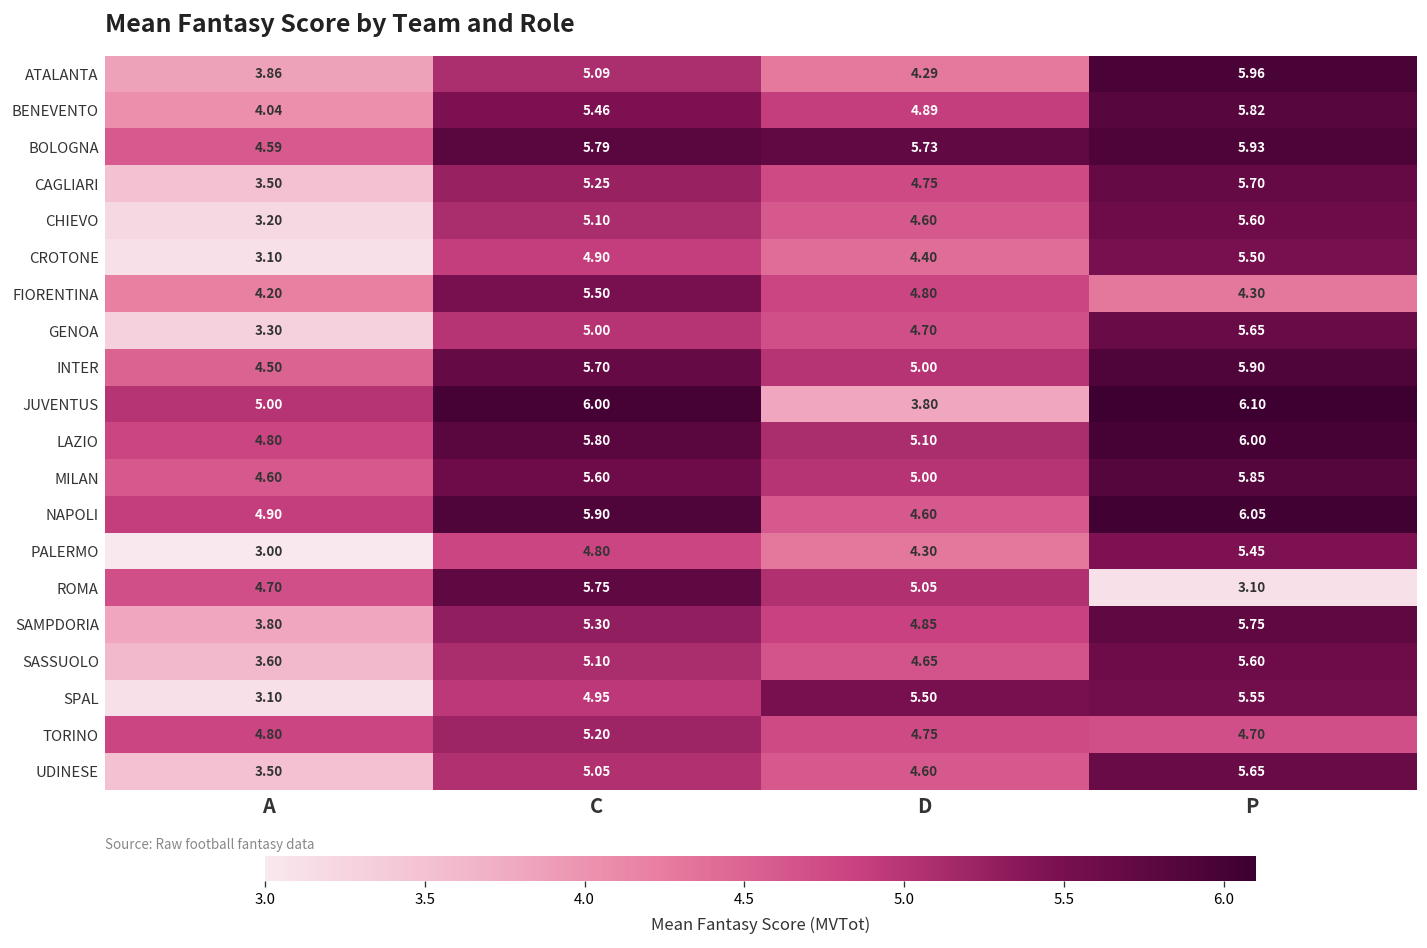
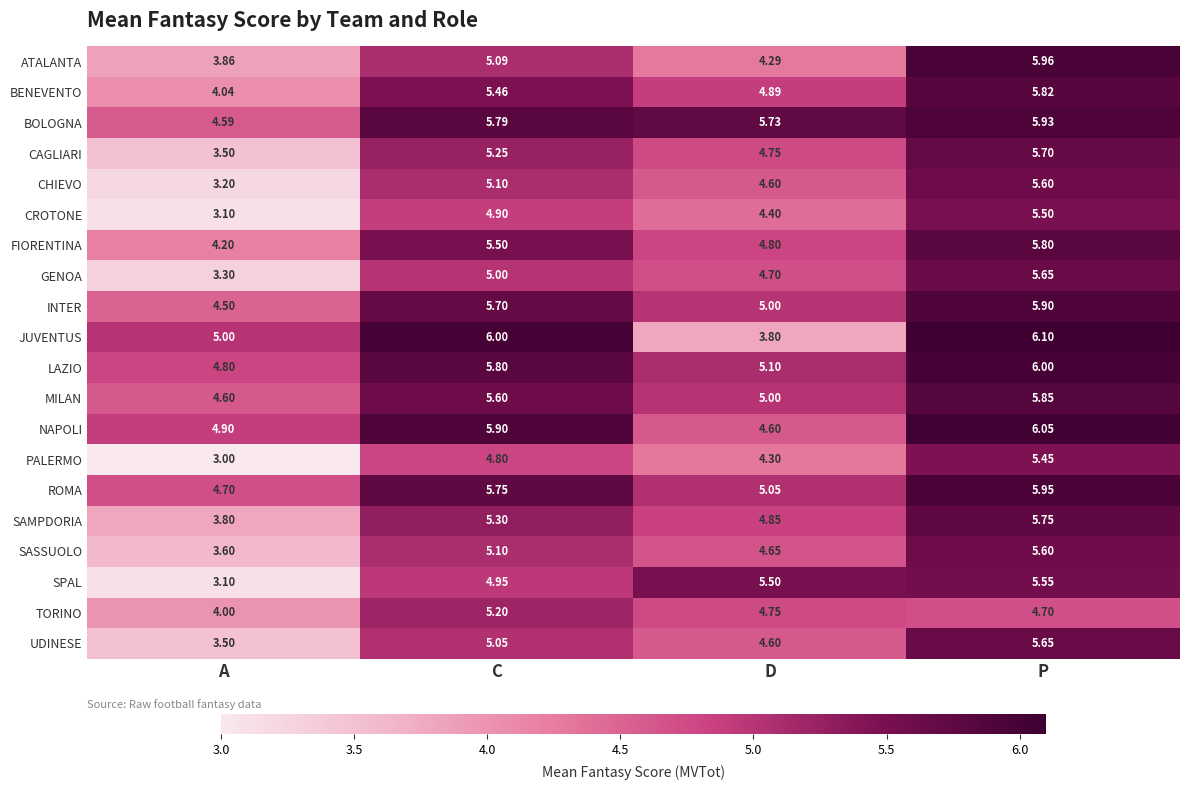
  {
    "ATALANTA": {
      "A": 3.86,
      "C": 5.09,
      "D": 4.29,
      "P": 5.96
    },
    "BENEVENTO": {
      "A": 4.04,
      "C": 5.46,
      "D": 4.89,
      "P": 5.82
    },
    "BOLOGNA": {
      "A": 4.59,
      "C": 5.79,
      "D": 5.73,
      "P": 5.93
    },
    "CAGLIARI": {
      "A": 3.50,
      "C": 5.25,
      "D": 4.75,
      "P": 5.70
    },
    "CHIEVO": {
      "A": 3.20,
      "C": 5.10,
      "D": 4.60,
      "P": 5.60
    },
    "CROTONE": {
      "A": 3.10,
      "C": 4.90,
      "D": 4.40,
      "P": 5.50
    },
    "FIORENTINA": {
      "A": 4.20,
      "C": 5.50,
      "D": 4.80,
-     "P": 4.30
+     "P": 5.80
    },
    "GENOA": {
      "A": 3.30,
      "C": 5.00,
      "D": 4.70,
      "P": 5.65
    },
    "INTER": {
      "A": 4.50,
      "C": 5.70,
      "D": 5.00,
      "P": 5.90
    },
    "JUVENTUS": {
      "A": 5.00,
      "C": 6.00,
      "D": 3.80,
      "P": 6.10
    },
    "LAZIO": {
      "A": 4.80,
      "C": 5.80,
      "D": 5.10,
      "P": 6.00
    },
    "MILAN": {
      "A": 4.60,
      "C": 5.60,
      "D": 5.00,
      "P": 5.85
    },
    "NAPOLI": {
      "A": 4.90,
      "C": 5.90,
      "D": 4.60,
      "P": 6.05
    },
    "PALERMO": {
      "A": 3.00,
      "C": 4.80,
      "D": 4.30,
      "P": 5.45
    },
    "ROMA": {
      "A": 4.70,
      "C": 5.75,
      "D": 5.05,
-     "P": 3.10
+     "P": 5.95
    },
    "SAMPDORIA": {
      "A": 3.80,
      "C": 5.30,
      "D": 4.85,
      "P": 5.75
    },
    "SASSUOLO": {
      "A": 3.60,
      "C": 5.10,
      "D": 4.65,
      "P": 5.60
    },
    "SPAL": {
      "A": 3.10,
      "C": 4.95,
      "D": 5.50,
      "P": 5.55
    },
    "TORINO": {
-     "A": 4.80,
+     "A": 4.00,
      "C": 5.20,
      "D": 4.75,
      "P": 4.70
    },
    "UDINESE": {
      "A": 3.50,
      "C": 5.05,
      "D": 4.60,
      "P": 5.65
    }
  }
